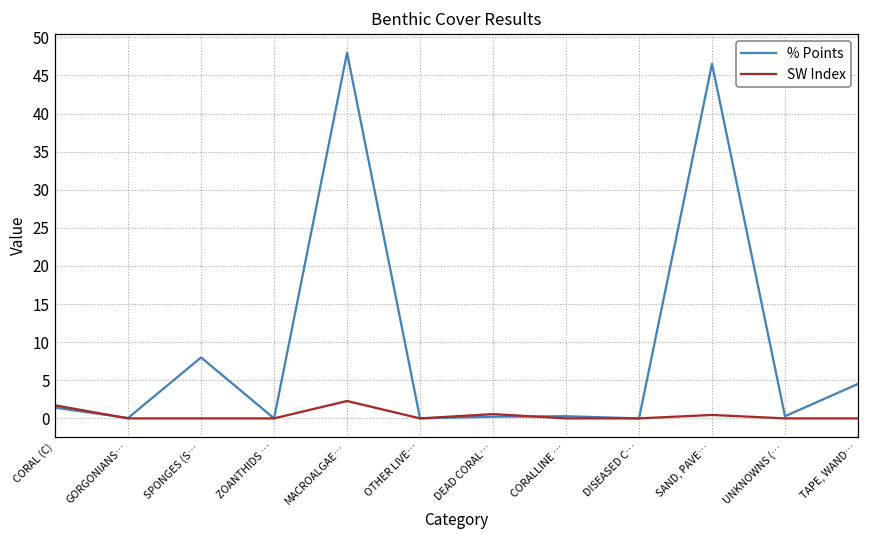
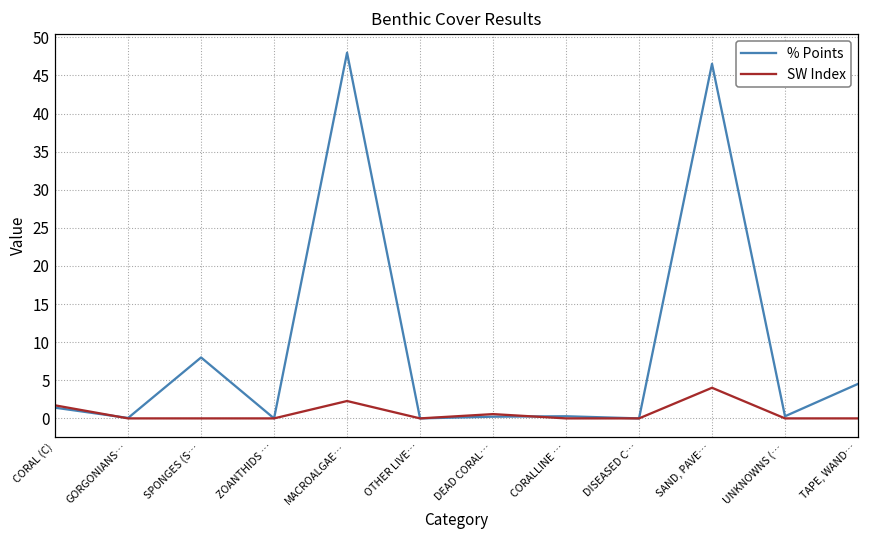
  {
    "% Points": {
      "SPONGES (S…": 8,
      "MACROALGAE…": 48,
      "SAND, PAVE…": 47,
      "TAPE, WAND…": 5
    },
    "SW Index": {
      "SPONGES (S…": 0,
      "MACROALGAE…": 2,
-     "SAND, PAVE…": 0,
+     "SAND, PAVE…": 4,
      "TAPE, WAND…": 0
    }
  }
